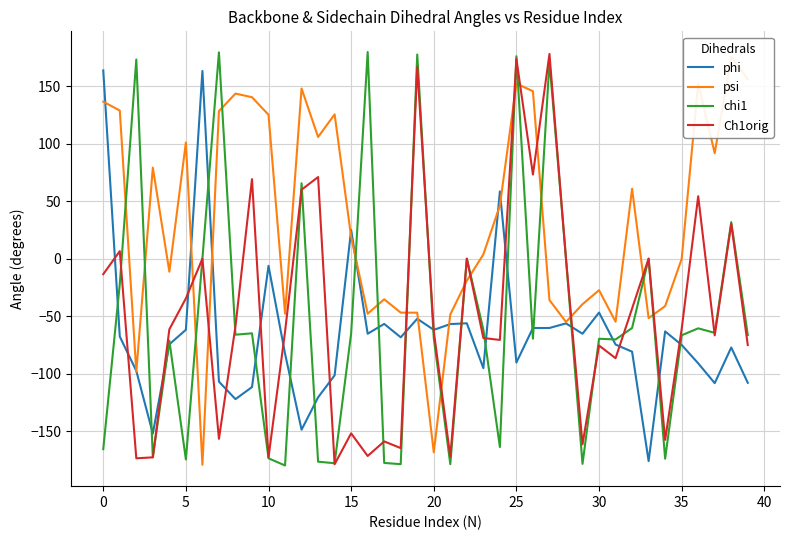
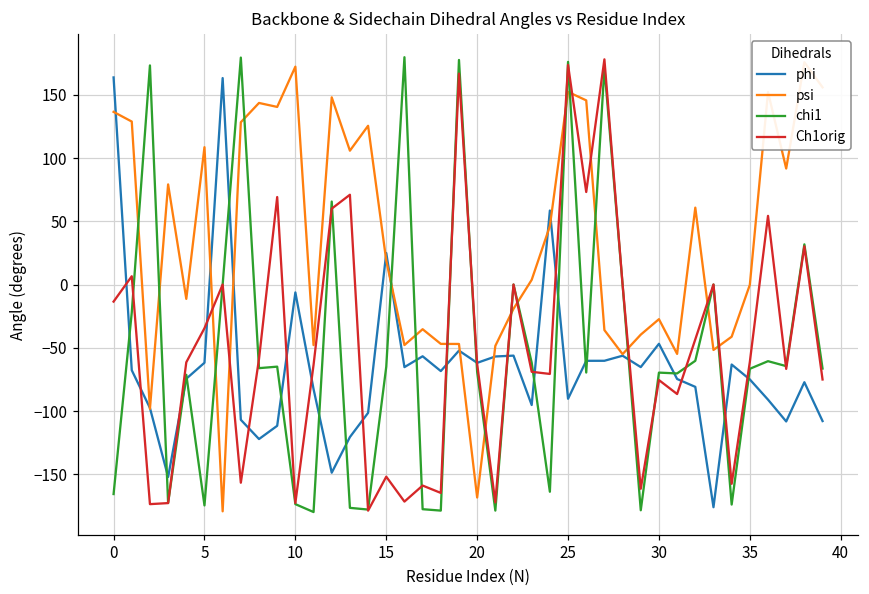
  {
    "phi": {
      "0": 164,
      "5": -62,
      "10": -6,
      "15": 25,
      "25": -90,
      "30": -47,
      "35": -75
    },
    "psi": {
      "0": 136,
-     "5": 101,
-     "10": 125,
+     "5": 109,
+     "10": 172,
      "15": 19,
      "20": -168,
      "25": 152,
      "30": -27,
      "35": 0
    },
    "chi1": {
      "0": -166,
      "5": -175,
      "15": -65,
      "20": -69,
      "25": 176,
      "30": -70,
      "35": -67
    },
    "Ch1orig": {
      "0": -13,
      "5": -35,
      "15": -152,
      "25": 174,
      "30": -76,
      "35": -61
    }
  }
